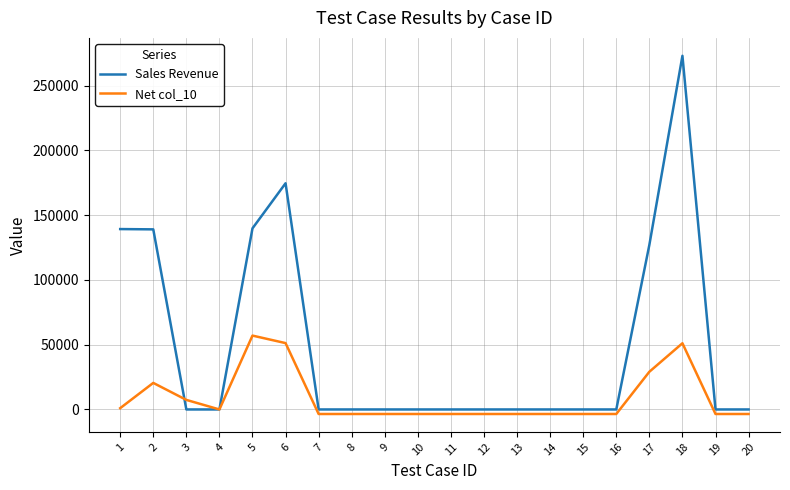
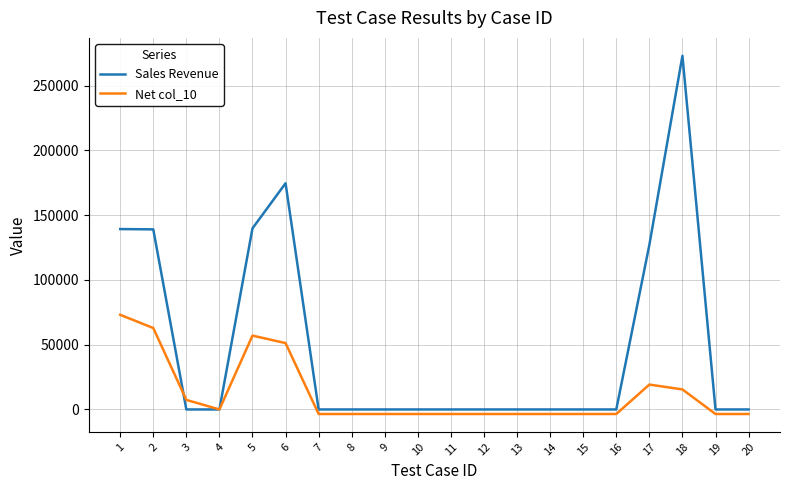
  {
    "Sales Revenue": {
      "1": 139000,
      "2": 139000,
      "3": 0,
      "5": 140000,
      "6": 175000,
      "7": 0,
      "8": 0,
      "9": 0,
      "10": 0,
      "11": 0,
      "12": 0,
      "13": 0,
      "14": 0,
      "15": 0,
      "16": 0,
      "17": 127000,
      "18": 273000,
      "19": 0,
      "20": 0
    },
    "Net col_10": {
-     "1": 1000,
-     "2": 21000,
+     "1": 73000,
+     "2": 63000,
      "3": 7000,
      "5": 57000,
      "6": 51000,
      "7": -4000,
      "8": -4000,
      "9": -4000,
      "10": -4000,
      "11": -4000,
      "12": -4000,
      "13": -4000,
      "14": -4000,
      "15": -4000,
      "16": -4000,
-     "17": 29000,
-     "18": 51000,
+     "17": 19000,
+     "18": 15000,
      "19": -4000,
      "20": -4000
    }
  }
